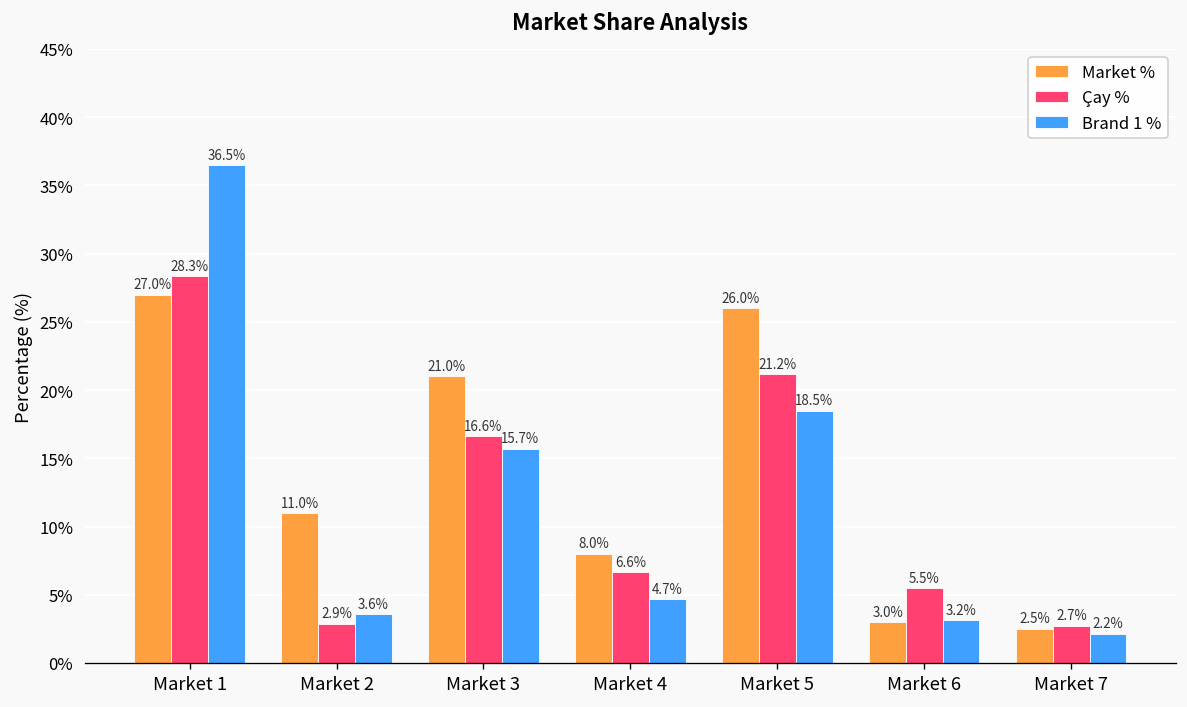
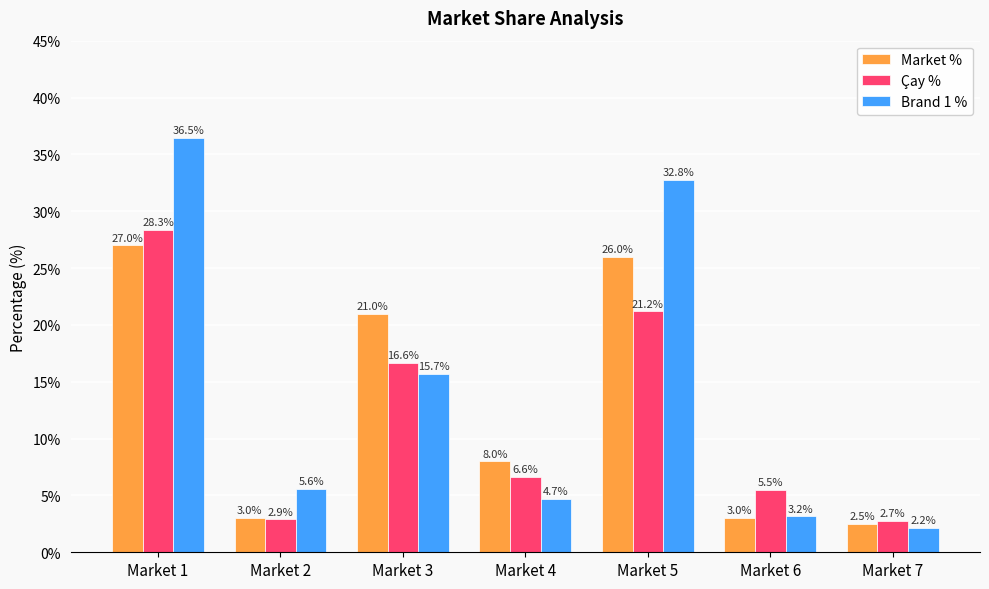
  {
    "Market %": {
      "Market 1": "27.0%",
-     "Market 2": "11.0%",
+     "Market 2": "3.0%",
      "Market 3": "21.0%",
      "Market 4": "8.0%",
      "Market 5": "26.0%",
      "Market 6": "3.0%",
      "Market 7": "2.5%"
    },
    "Çay %": {
      "Market 1": "28.3%",
      "Market 2": "2.9%",
      "Market 3": "16.6%",
      "Market 4": "6.6%",
      "Market 5": "21.2%",
      "Market 6": "5.5%",
      "Market 7": "2.7%"
    },
    "Brand 1 %": {
      "Market 1": "36.5%",
-     "Market 2": "3.6%",
+     "Market 2": "5.6%",
      "Market 3": "15.7%",
      "Market 4": "4.7%",
-     "Market 5": "18.5%",
+     "Market 5": "32.8%",
      "Market 6": "3.2%",
      "Market 7": "2.2%"
    }
  }
